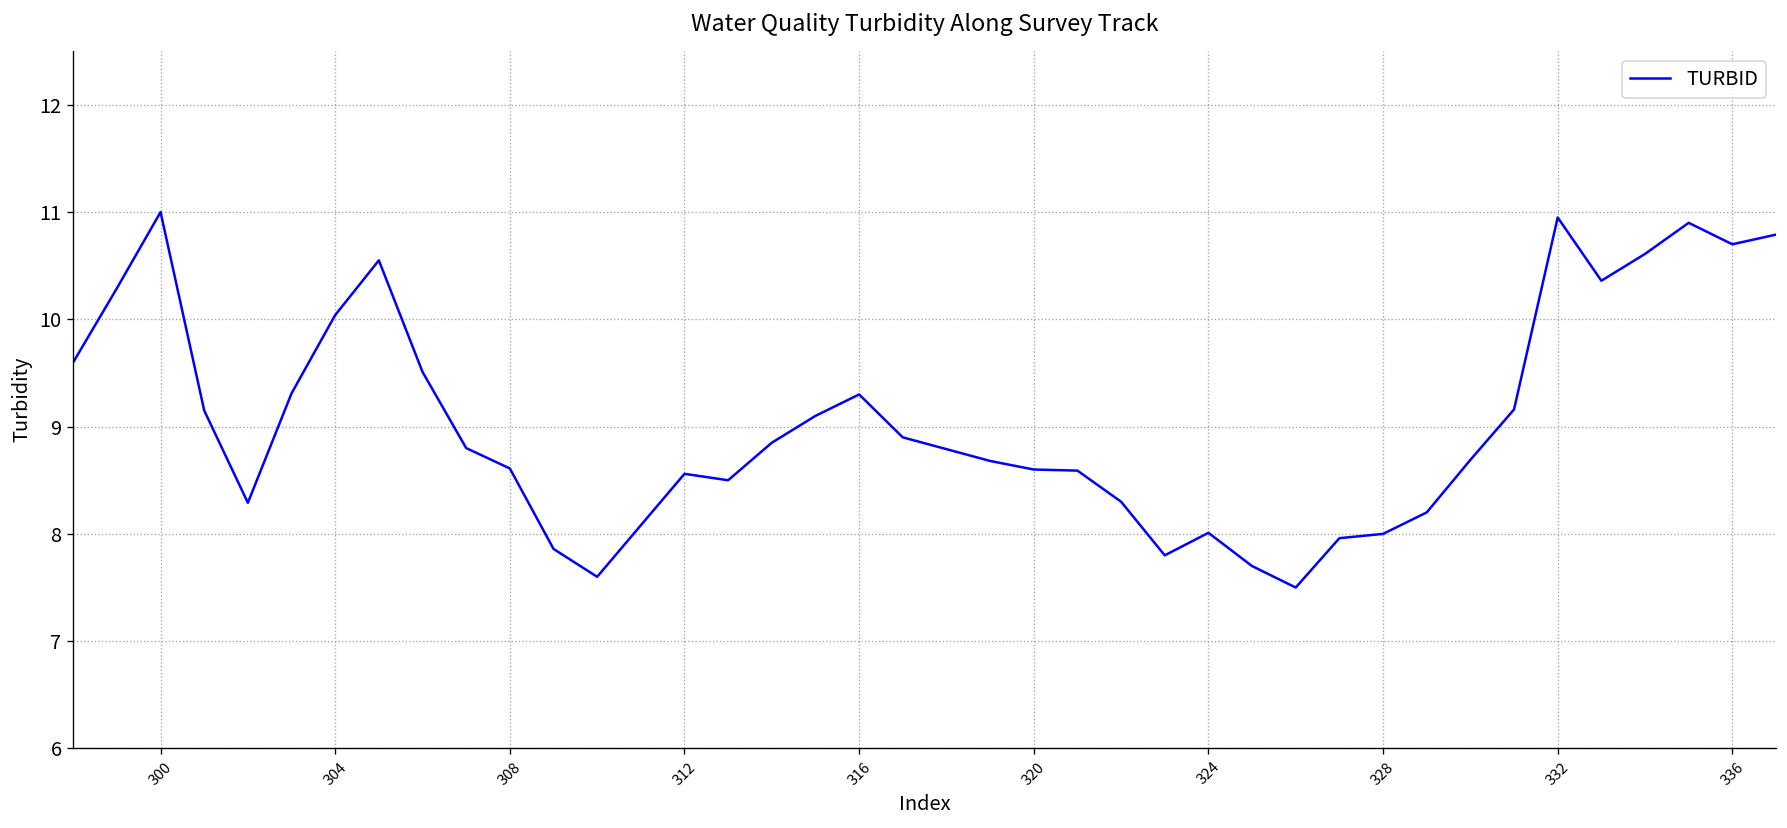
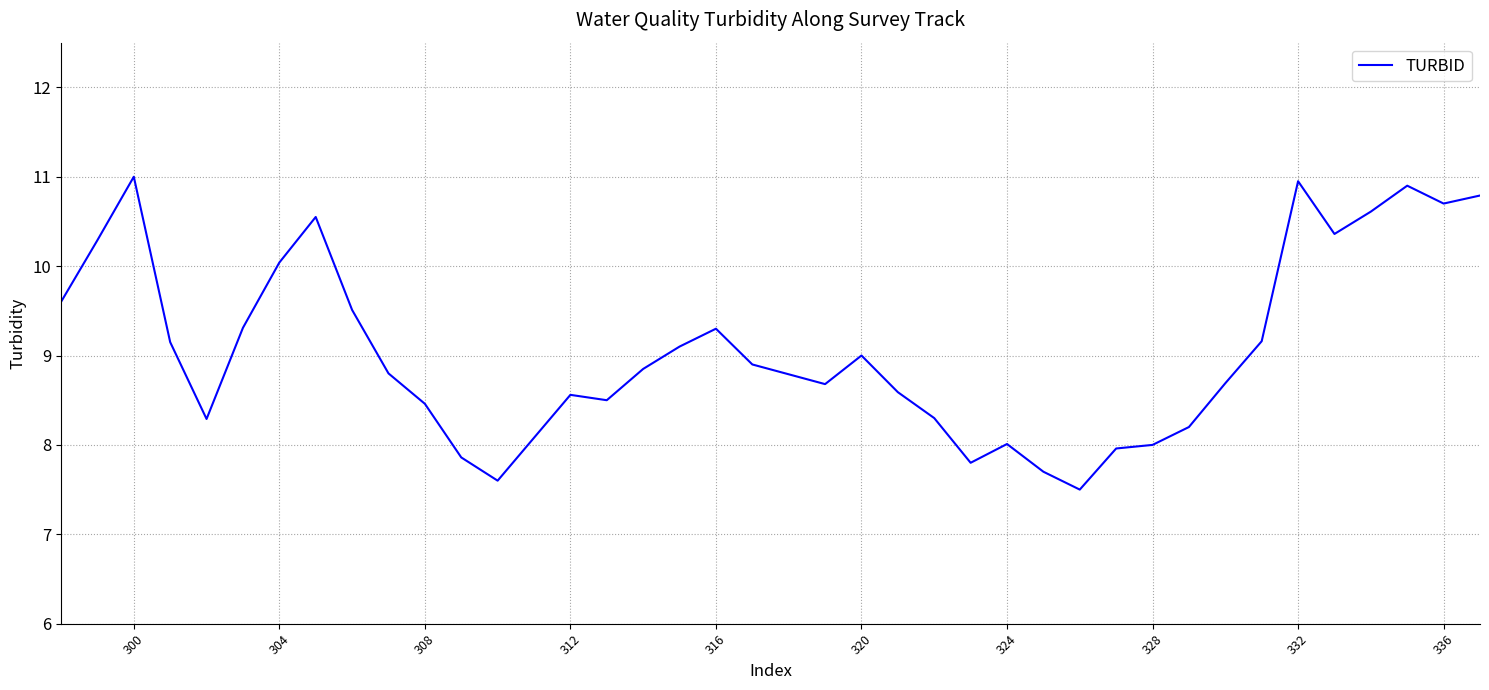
  {
    "300": 11.0,
    "304": 10.0,
-   "308": 8.6,
+   "308": 8.5,
    "312": 8.6,
    "316": 9.3,
-   "320": 8.6,
+   "320": 9.0,
    "324": 8.0,
    "328": 8.0,
    "332": 11.0,
    "336": 10.7
  }
